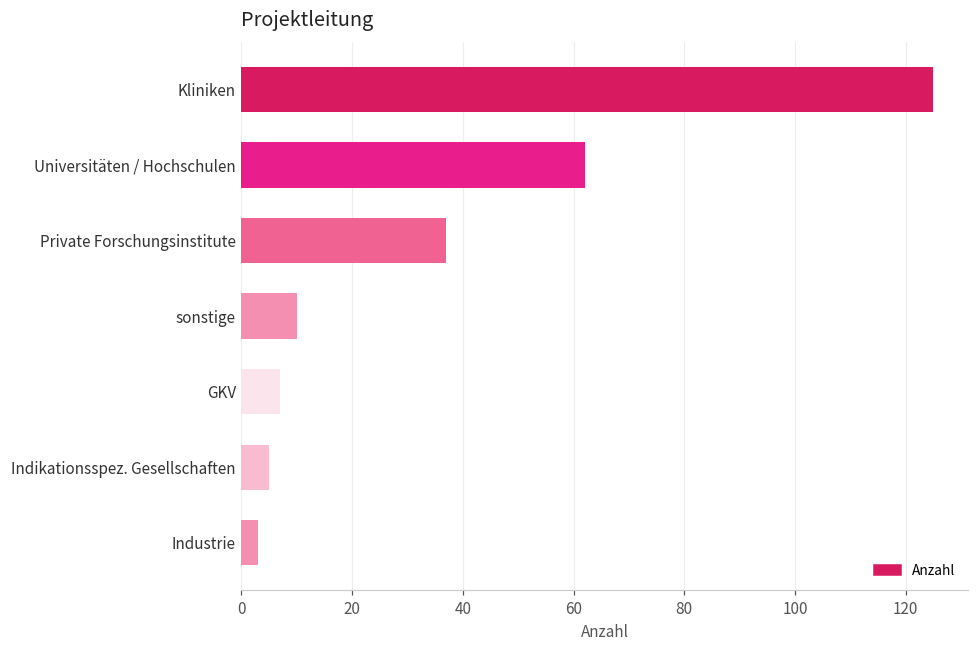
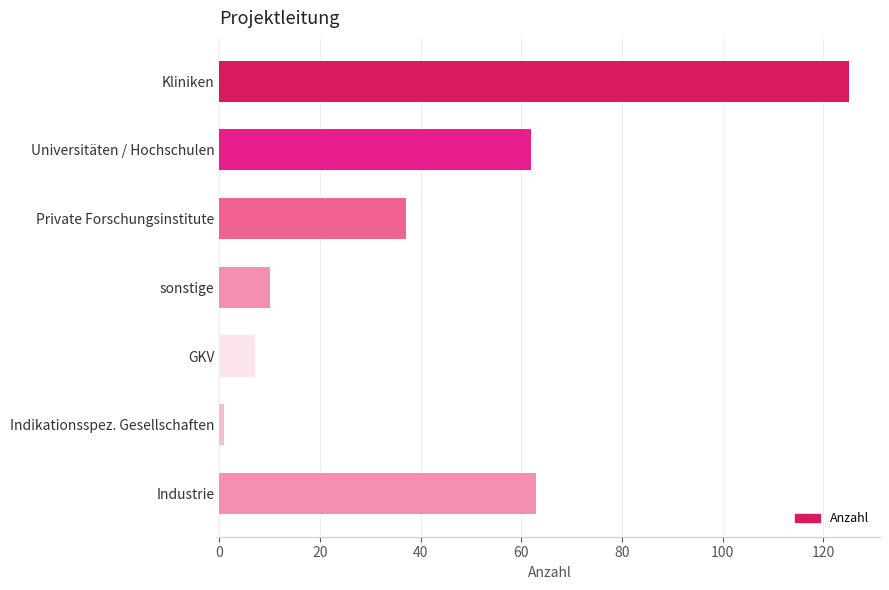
  {
    "Kliniken": 125,
    "Universitäten / Hochschulen": 62,
    "Private Forschungsinstitute": 37,
    "sonstige": 10,
    "GKV": 7,
-   "Indikationsspez. Gesellschaften": 5,
-   "Industrie": 3
+   "Indikationsspez. Gesellschaften": 1,
+   "Industrie": 63
  }
